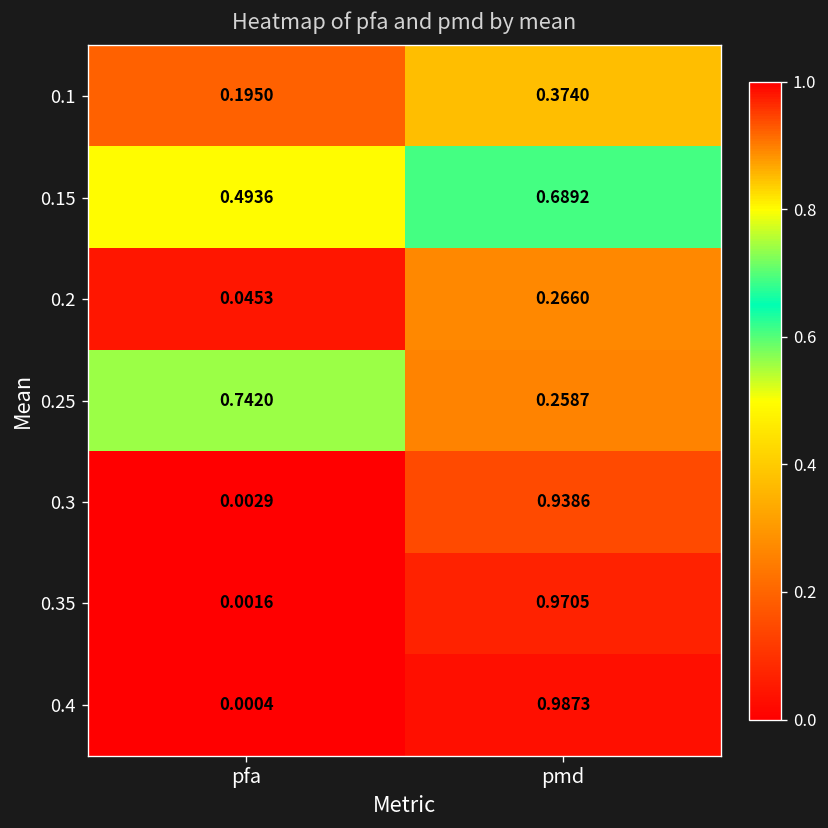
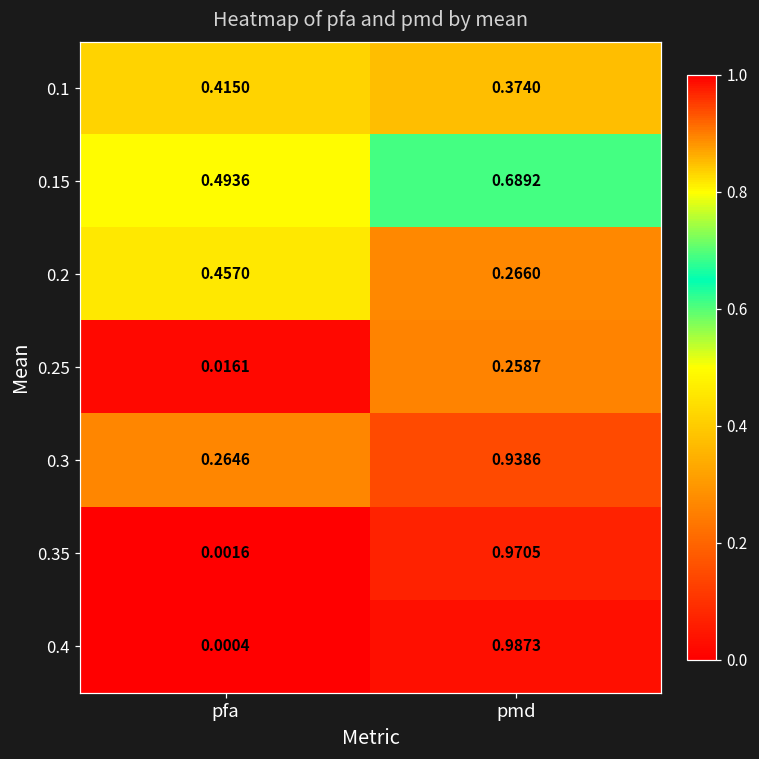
  {
    "0.1": {
-     "pfa": 0.1950,
+     "pfa": 0.4150,
      "pmd": 0.3740
    },
    "0.15": {
      "pfa": 0.4936,
      "pmd": 0.6892
    },
    "0.2": {
-     "pfa": 0.0453,
+     "pfa": 0.4570,
      "pmd": 0.2660
    },
    "0.25": {
-     "pfa": 0.7420,
+     "pfa": 0.0161,
      "pmd": 0.2587
    },
    "0.3": {
-     "pfa": 0.0029,
+     "pfa": 0.2646,
      "pmd": 0.9386
    },
    "0.35": {
      "pfa": 0.0016,
      "pmd": 0.9705
    },
    "0.4": {
      "pfa": 0.0004,
      "pmd": 0.9873
    }
  }
